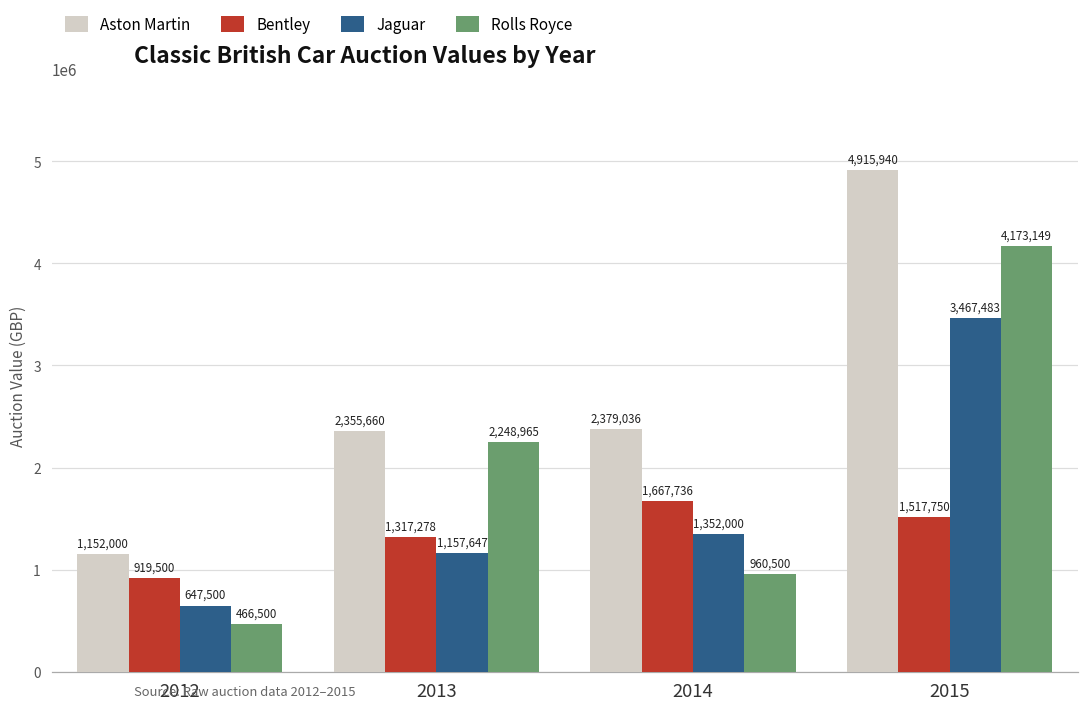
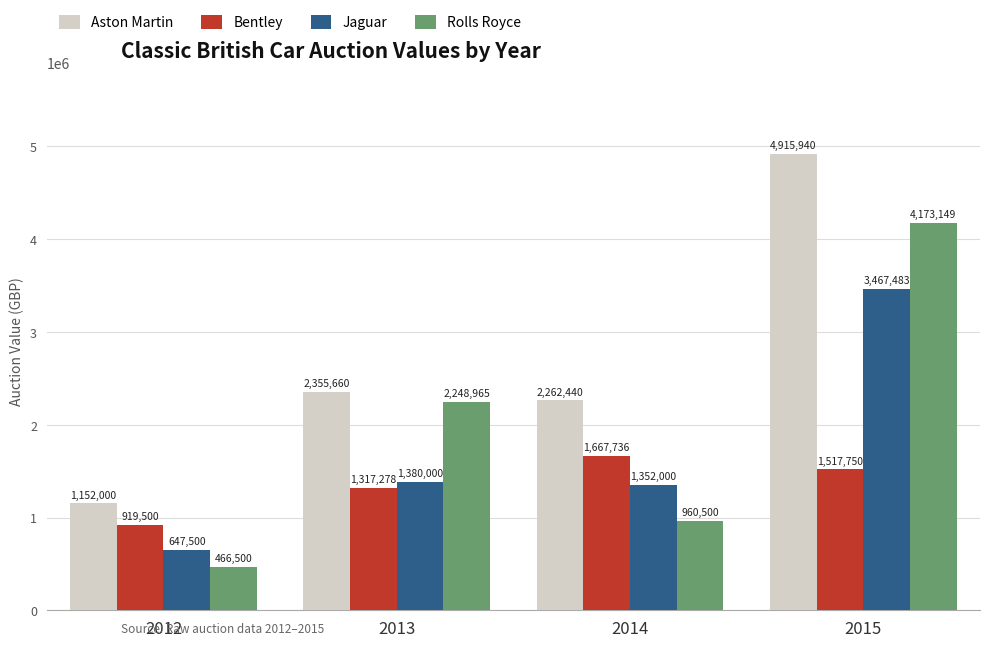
  {
    "Aston Martin": {
      "2012": "1,152,000",
      "2013": "2,355,660",
-     "2014": "2,379,036",
+     "2014": "2,262,440",
      "2015": "4,915,940"
    },
    "Bentley": {
      "2012": "919,500",
      "2013": "1,317,278",
      "2014": "1,667,736",
      "2015": "1,517,750"
    },
    "Jaguar": {
      "2012": "647,500",
-     "2013": "1,157,647",
+     "2013": "1,380,000",
      "2014": "1,352,000",
      "2015": "3,467,483"
    },
    "Rolls Royce": {
      "2012": "466,500",
      "2013": "2,248,965",
      "2014": "960,500",
      "2015": "4,173,149"
    }
  }
